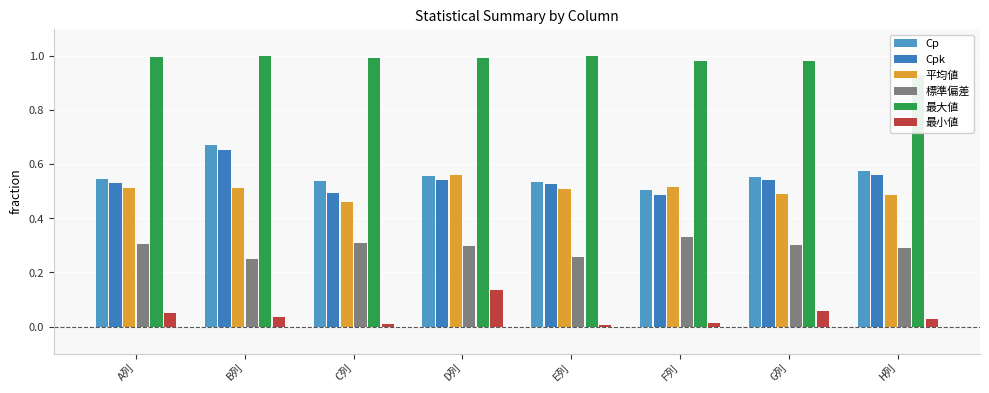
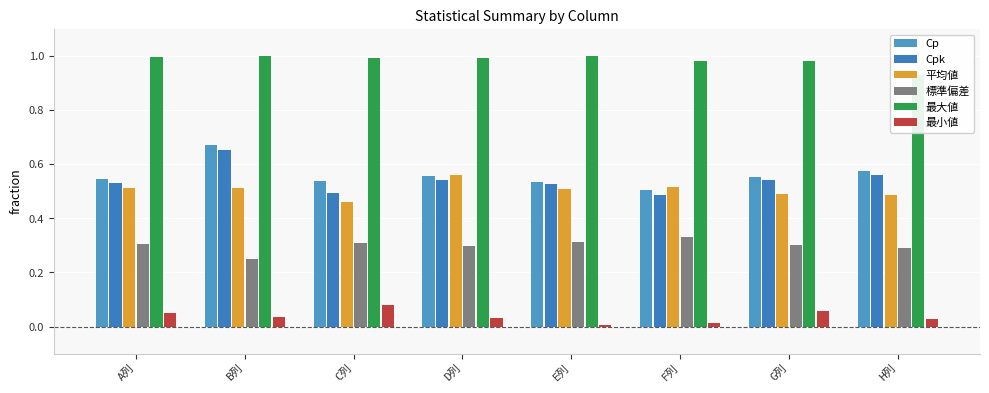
  {
    "平均値": {
      "A列": 0.51,
      "B列": 0.51,
      "C列": 0.46,
      "D列": 0.56,
      "E列": 0.51,
      "F列": 0.52,
      "G列": 0.49,
      "H列": 0.49
    },
    "標準偏差": {
      "A列": 0.30,
      "B列": 0.25,
      "C列": 0.31,
      "D列": 0.30,
-     "E列": 0.26,
+     "E列": 0.31,
      "F列": 0.33,
      "G列": 0.30,
      "H列": 0.29
    },
    "最大値": {
      "A列": 1.00,
      "B列": 1.00,
      "C列": 0.99,
      "D列": 0.99,
      "E列": 1.00,
      "F列": 0.98,
      "G列": 0.98
    },
    "最小値": {
      "A列": 0.05,
      "B列": 0.04,
-     "C列": 0.01,
-     "D列": 0.14,
+     "C列": 0.08,
+     "D列": 0.03,
      "F列": 0.01,
      "G列": 0.06,
      "H列": 0.03
    }
  }
